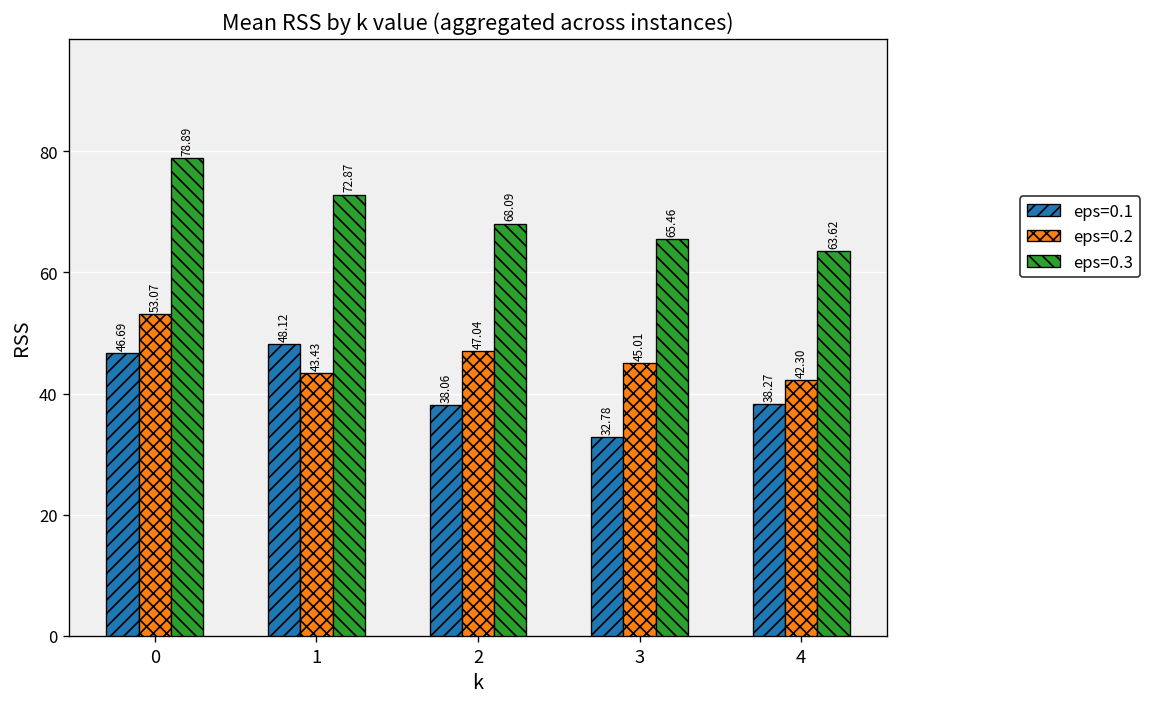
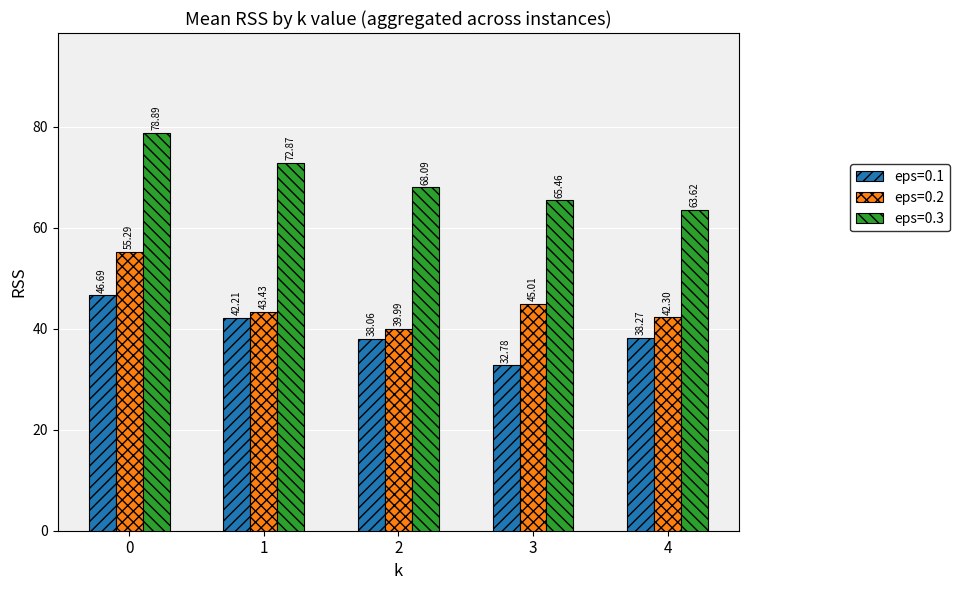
  {
    "eps=0.1": {
      "0": 46.69,
-     "1": 48.12,
+     "1": 42.21,
      "2": 38.06,
      "3": 32.78,
      "4": 38.27
    },
    "eps=0.2": {
-     "0": 53.07,
+     "0": 55.29,
      "1": 43.43,
-     "2": 47.04,
+     "2": 39.99,
      "3": 45.01,
      "4": 42.30
    },
    "eps=0.3": {
      "0": 78.89,
      "1": 72.87,
      "2": 68.09,
      "3": 65.46,
      "4": 63.62
    }
  }
